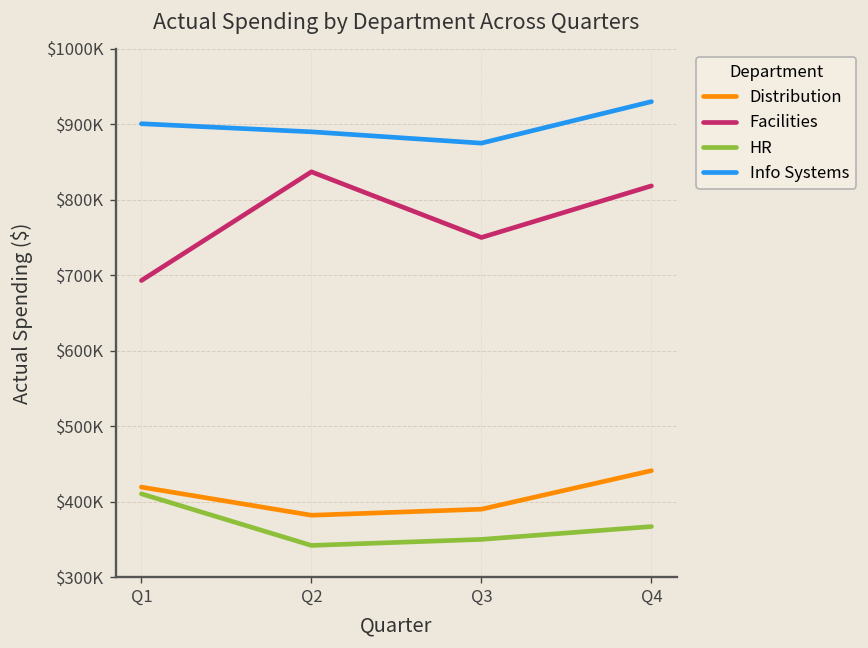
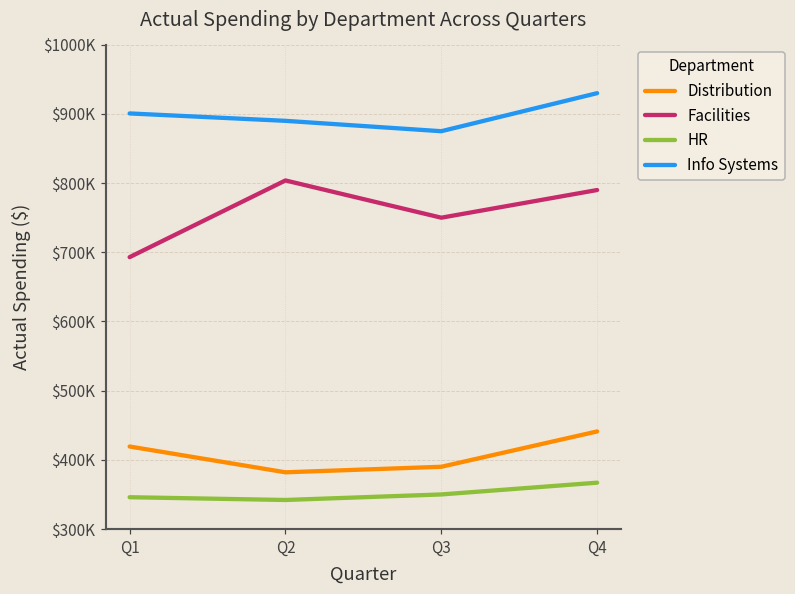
  {
    "Distribution": {
      "Q1": "$420000",
      "Q2": "$380000",
      "Q3": "$390000",
      "Q4": "$440000"
    },
    "Facilities": {
      "Q1": "$690000",
-     "Q2": "$840000",
+     "Q2": "$800000",
      "Q3": "$750000",
-     "Q4": "$820000"
+     "Q4": "$790000"
    },
    "HR": {
-     "Q1": "$410000",
+     "Q1": "$350000",
      "Q2": "$340000",
      "Q3": "$350000",
      "Q4": "$370000"
    },
    "Info Systems": {
      "Q1": "$900000",
      "Q2": "$890000",
      "Q3": "$880000",
      "Q4": "$930000"
    }
  }
